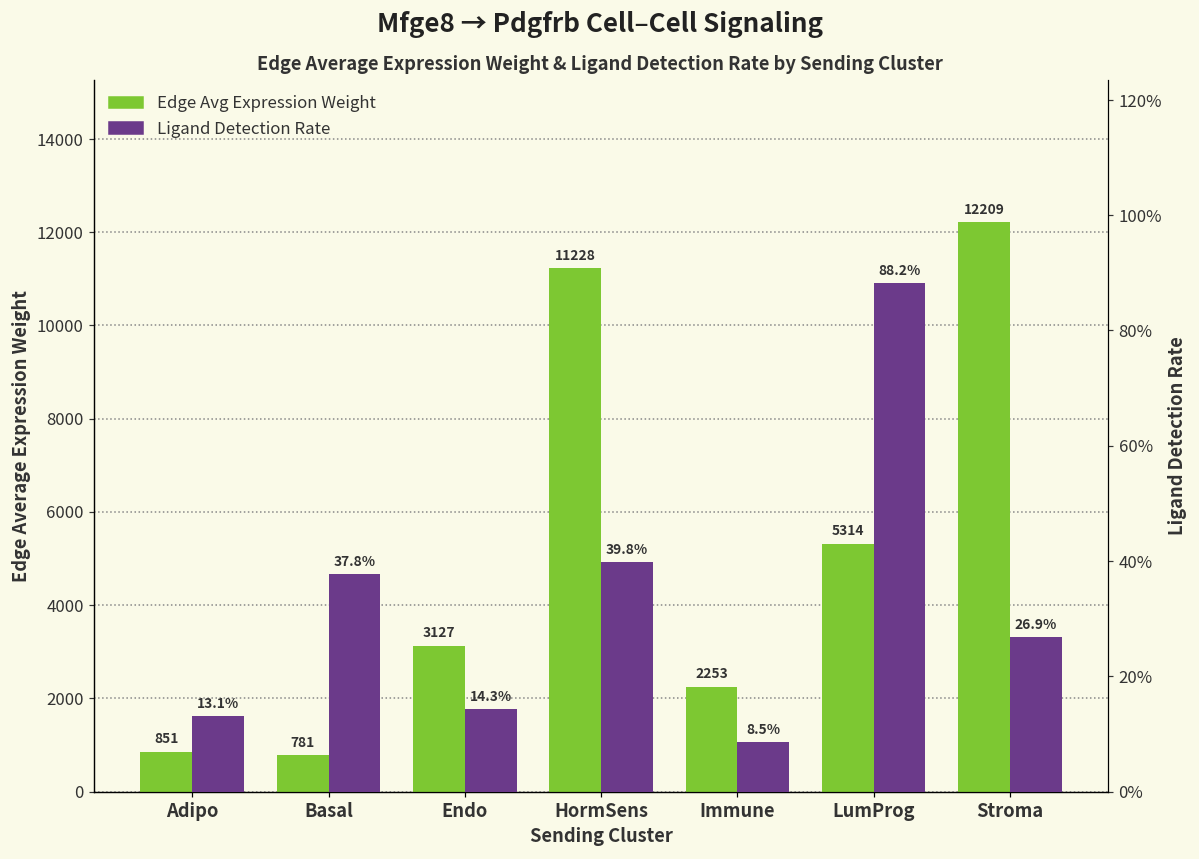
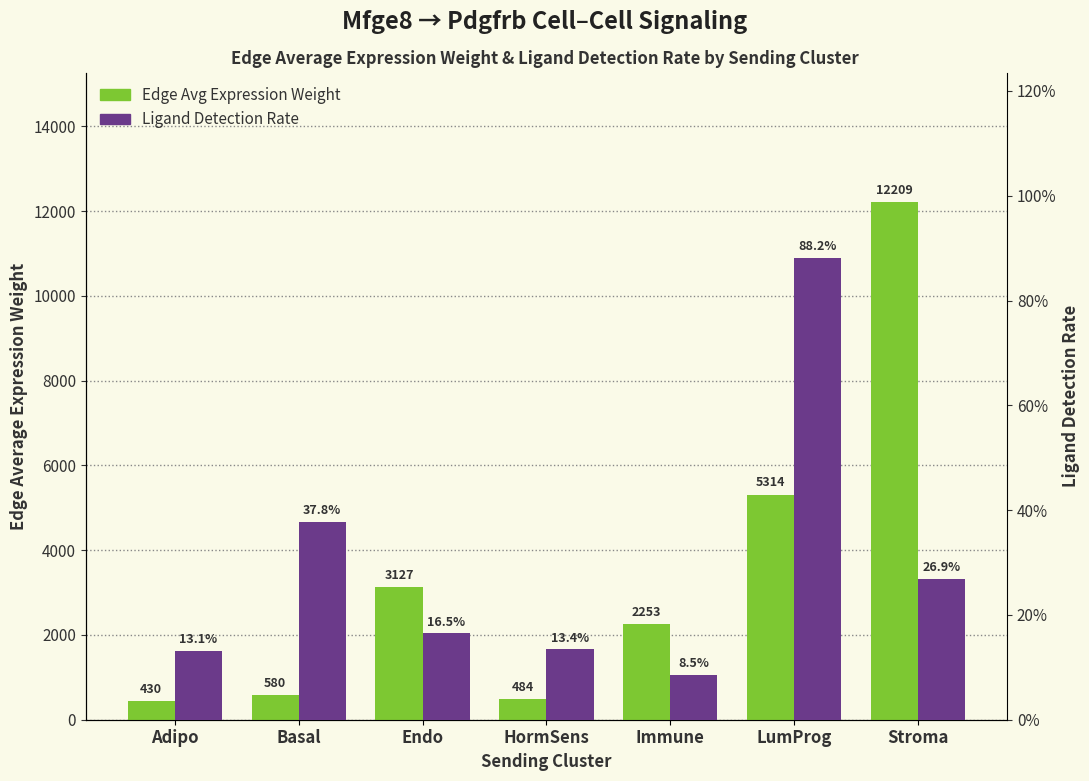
  {
    "Edge Avg Expression Weight": {
-     "Adipo": "851",
-     "Basal": "781",
+     "Adipo": "430",
+     "Basal": "580",
      "Endo": "3127",
-     "HormSens": "11228",
+     "HormSens": "484",
      "Immune": "2253",
      "LumProg": "5314",
      "Stroma": "12209"
    },
    "Ligand Detection Rate": {
      "Adipo": "13.1%",
      "Basal": "37.8%",
-     "Endo": "14.3%",
-     "HormSens": "39.8%",
+     "Endo": "16.5%",
+     "HormSens": "13.4%",
      "Immune": "8.5%",
      "LumProg": "88.2%",
      "Stroma": "26.9%"
    }
  }
